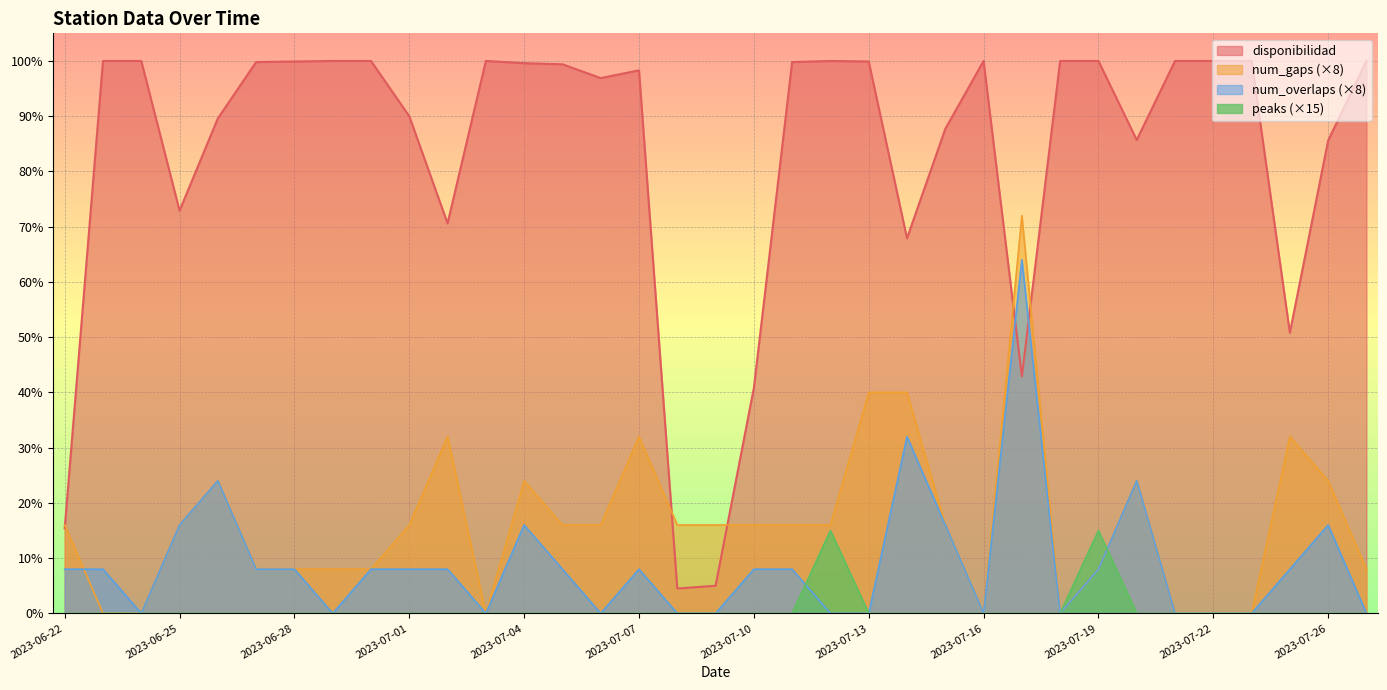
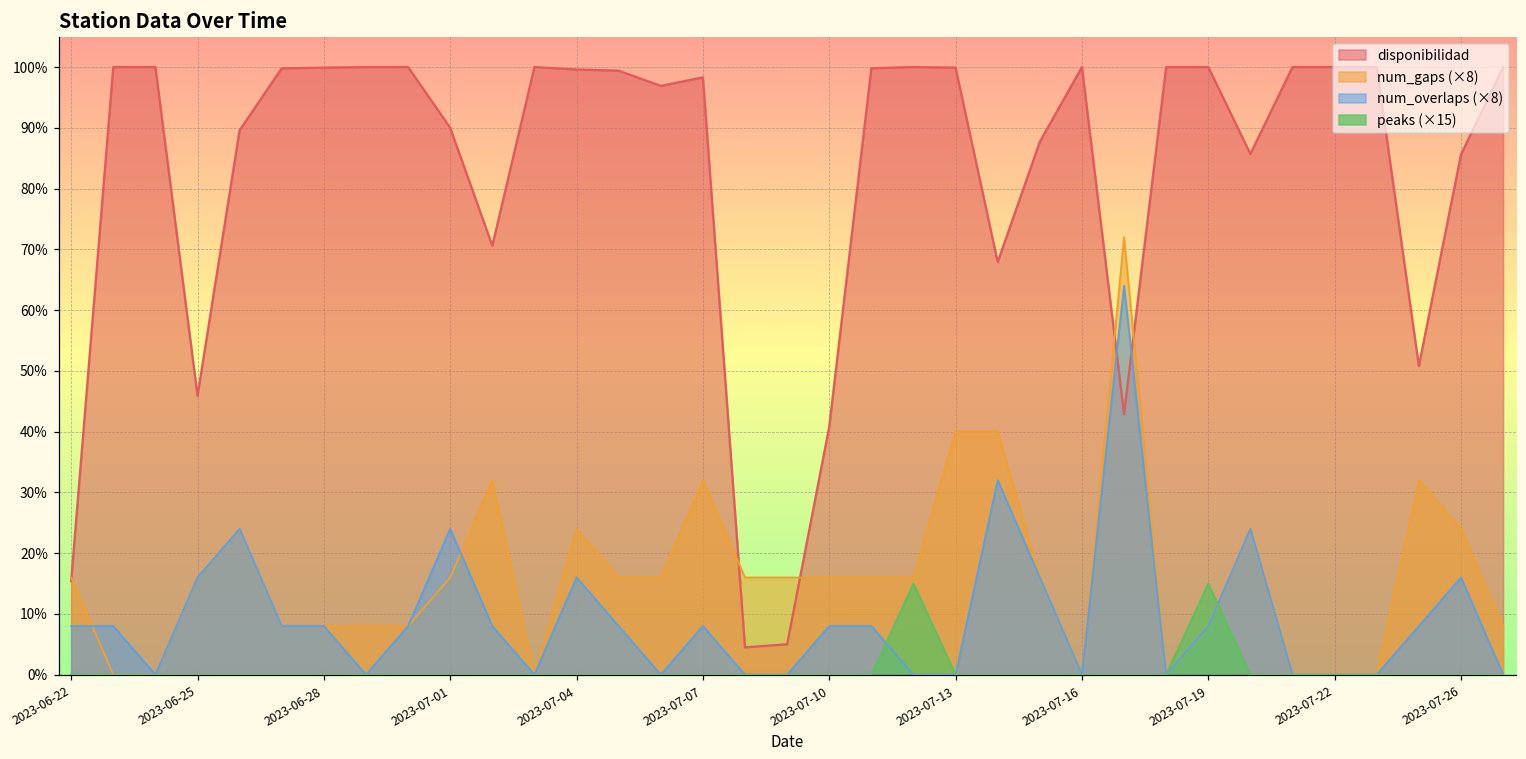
  {
    "disponibilidad": {
      "2023-06-22": "15%",
-     "2023-06-25": "73%",
+     "2023-06-25": "46%",
      "2023-06-28": "100%",
      "2023-07-01": "90%",
      "2023-07-04": "100%",
      "2023-07-07": "98%",
      "2023-07-10": "41%",
      "2023-07-13": "100%",
      "2023-07-16": "100%",
      "2023-07-19": "100%",
      "2023-07-26": "86%"
    },
    "num_gaps (×8)": {
      "2023-06-22": "16%",
      "2023-07-01": "16%",
      "2023-07-04": "24%",
      "2023-07-07": "32%",
      "2023-07-10": "16%",
      "2023-07-13": "40%",
      "2023-07-26": "24%"
    },
    "num_overlaps (×8)": {
      "2023-06-22": "8%",
-     "2023-07-01": "8%",
+     "2023-07-01": "24%",
      "2023-07-04": "16%",
      "2023-07-07": "8%",
      "2023-07-10": "8%",
      "2023-07-26": "16%"
    },
    "peaks (×15)": {
      "2023-06-22": "0%",
      "2023-06-25": "0%",
      "2023-06-28": "0%",
      "2023-07-01": "0%",
      "2023-07-04": "0%",
      "2023-07-07": "0%",
      "2023-07-10": "0%",
      "2023-07-19": "15%",
      "2023-07-26": "0%"
    }
  }
